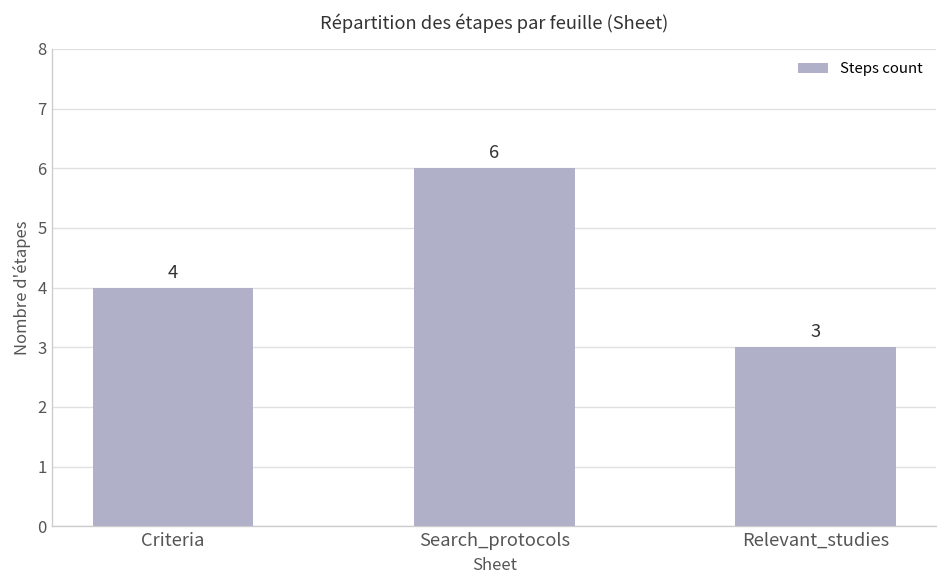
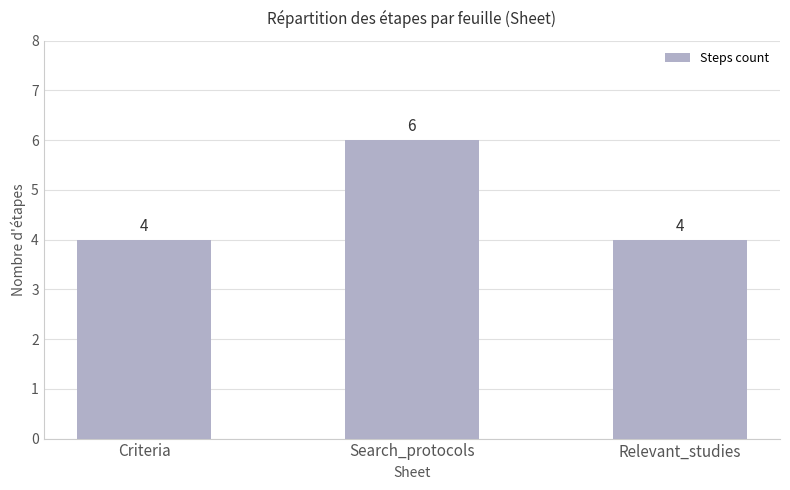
  {
    "Criteria": 4,
    "Search_protocols": 6,
-   "Relevant_studies": 3
+   "Relevant_studies": 4
  }
